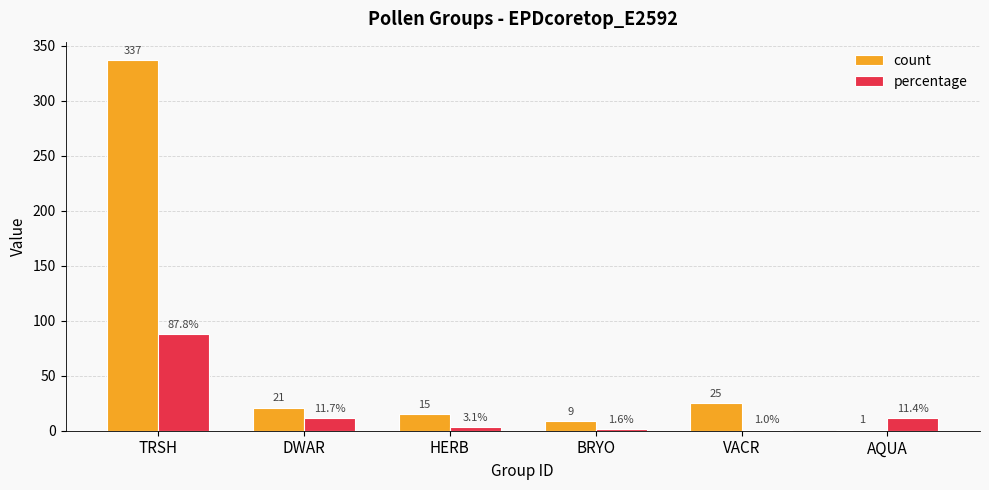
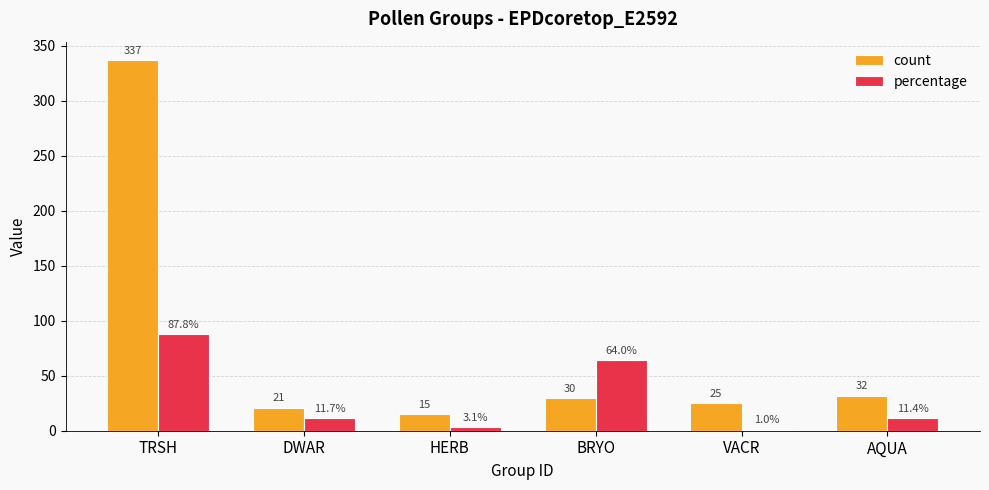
  {
    "count": {
      "TRSH": "337",
      "DWAR": "21",
      "HERB": "15",
-     "BRYO": "9",
+     "BRYO": "30",
      "VACR": "25",
-     "AQUA": "1"
+     "AQUA": "32"
    },
    "percentage": {
      "TRSH": "87.8%",
      "DWAR": "11.7%",
      "HERB": "3.1%",
-     "BRYO": "1.6%",
+     "BRYO": "64.0%",
      "VACR": "1.0%",
      "AQUA": "11.4%"
    }
  }
